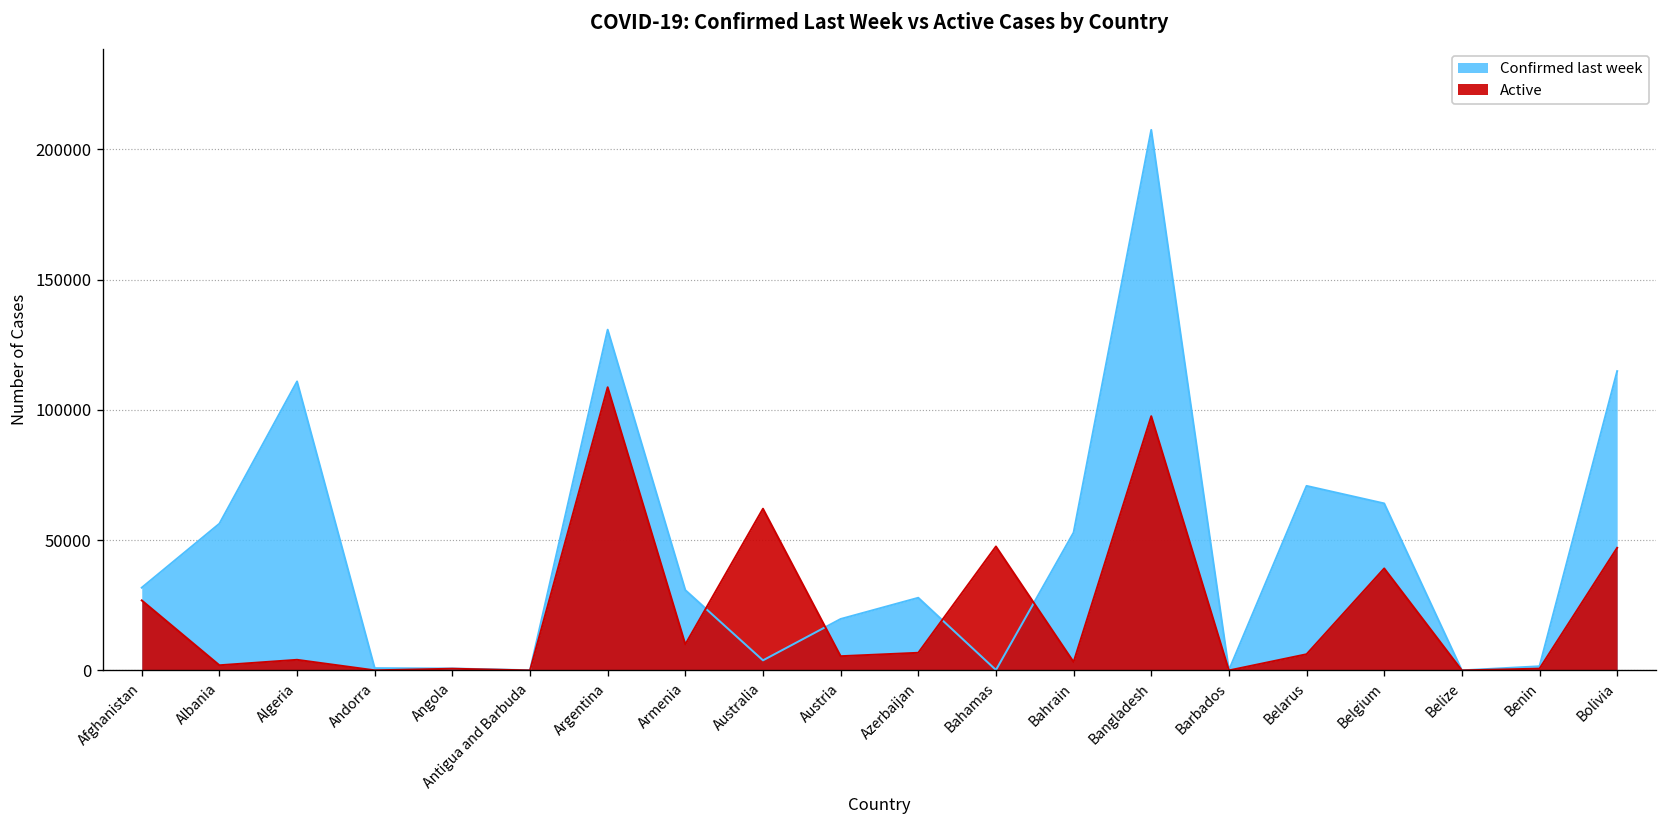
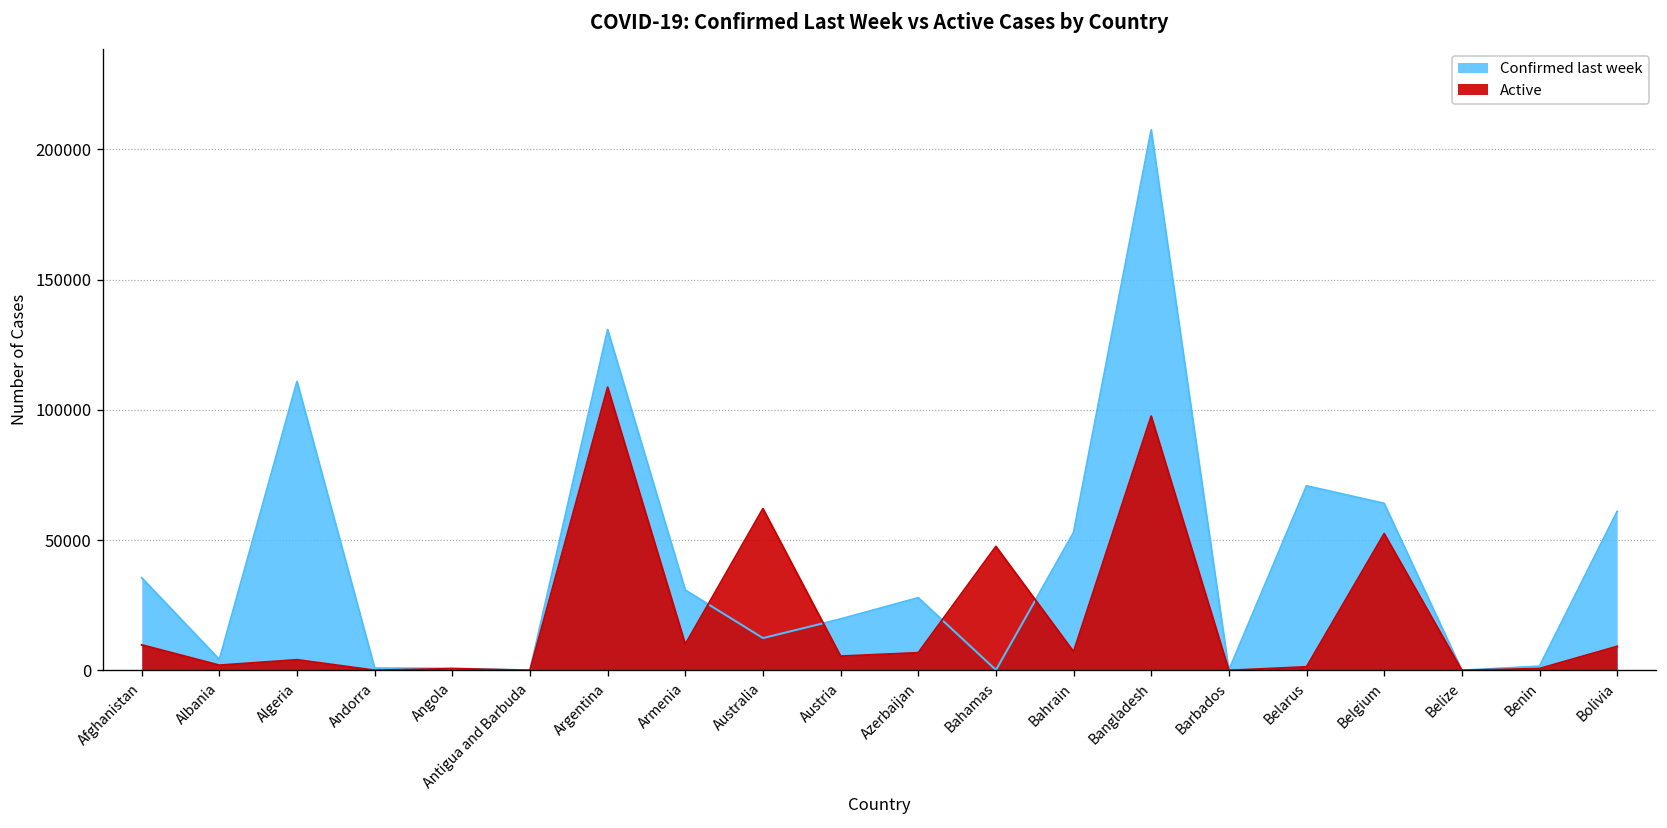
  {
    "Confirmed last week": {
-     "Afghanistan": 32000,
-     "Albania": 56000,
+     "Afghanistan": 36000,
+     "Albania": 4000,
      "Algeria": 111000,
      "Argentina": 131000,
      "Armenia": 31000,
-     "Australia": 4000,
+     "Australia": 12000,
      "Austria": 20000,
      "Azerbaijan": 28000,
      "Bahamas": 0,
      "Bahrain": 53000,
      "Bangladesh": 207000,
      "Belarus": 71000,
      "Belgium": 64000,
-     "Bolivia": 115000
+     "Bolivia": 61000
    },
    "Active": {
-     "Afghanistan": 27000,
+     "Afghanistan": 10000,
      "Albania": 2000,
      "Algeria": 4000,
      "Argentina": 109000,
      "Armenia": 10000,
      "Australia": 62000,
      "Austria": 5000,
      "Azerbaijan": 7000,
      "Bahamas": 48000,
-     "Bahrain": 3000,
+     "Bahrain": 7000,
      "Bangladesh": 98000,
-     "Belarus": 6000,
-     "Belgium": 39000,
-     "Bolivia": 47000
+     "Belarus": 1000,
+     "Belgium": 52000,
+     "Bolivia": 9000
    }
  }
